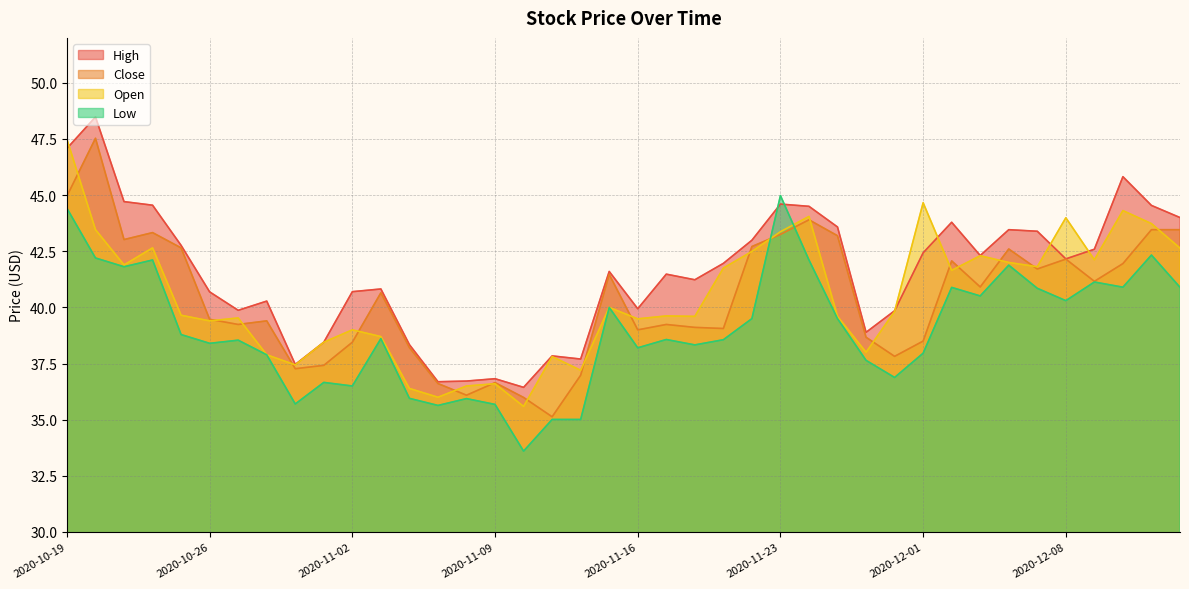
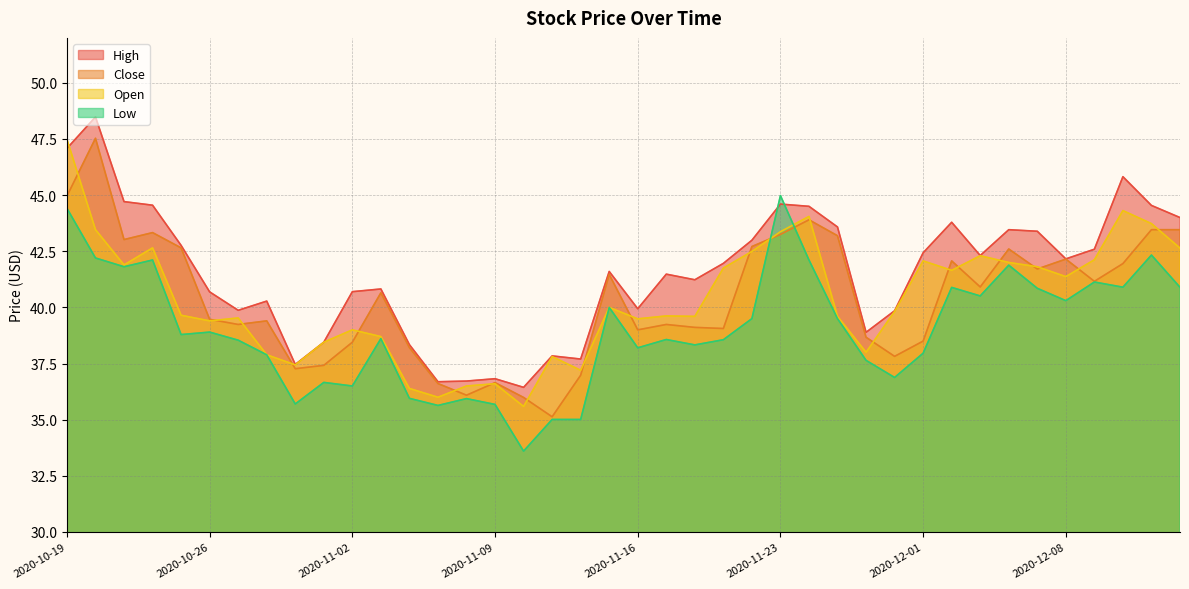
  {
    "Open": {
      "2020-10-19": 47.5,
      "2020-11-02": 39.0,
      "2020-11-16": 39.5,
      "2020-11-23": 43.4,
-     "2020-12-01": 44.7,
-     "2020-12-08": 44.0
+     "2020-12-01": 42.1,
+     "2020-12-08": 41.4
    },
    "Low": {
      "2020-10-19": 44.4,
-     "2020-10-26": 38.4,
+     "2020-10-26": 38.9,
      "2020-11-02": 36.5,
      "2020-11-09": 35.7,
      "2020-11-16": 38.2,
      "2020-11-23": 45.0,
      "2020-12-01": 38.0,
      "2020-12-08": 40.3
    }
  }
